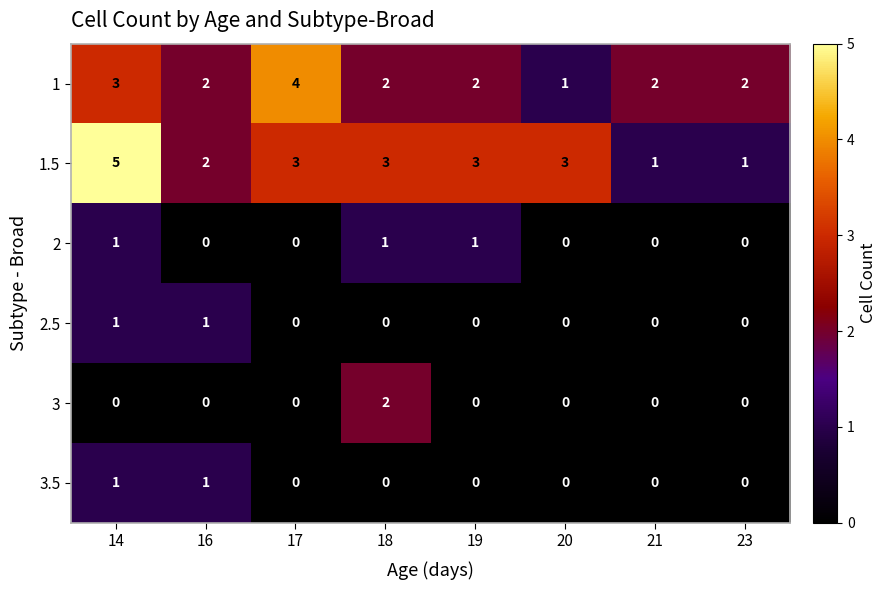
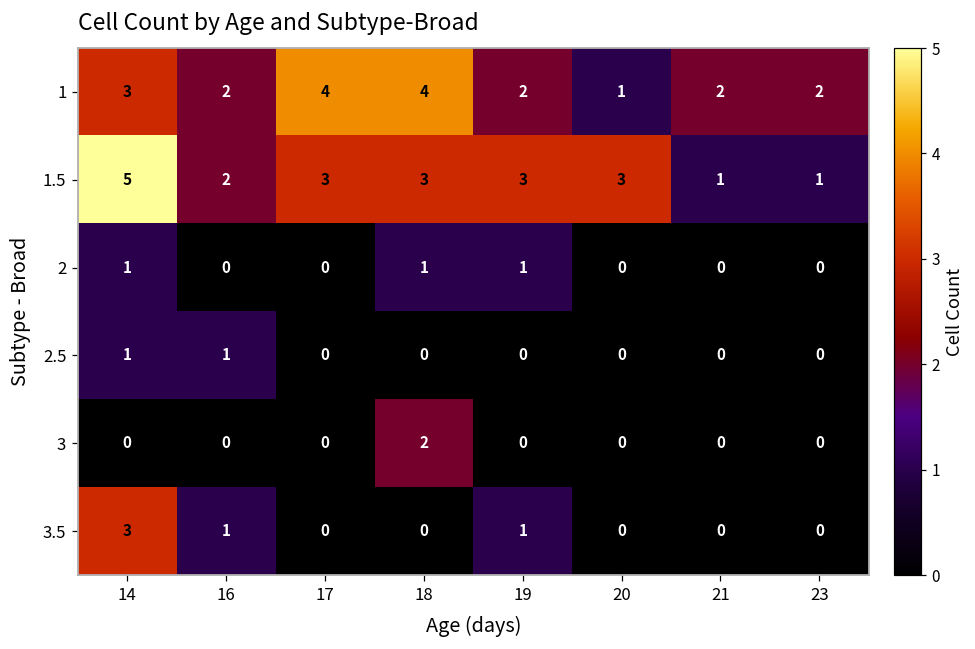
  {
    "1": {
      "14": 3,
      "16": 2,
      "17": 4,
-     "18": 2,
+     "18": 4,
      "19": 2,
      "20": 1,
      "21": 2,
      "23": 2
    },
    "1.5": {
      "14": 5,
      "16": 2,
      "17": 3,
      "18": 3,
      "19": 3,
      "20": 3,
      "21": 1,
      "23": 1
    },
    "2": {
      "14": 1,
      "16": 0,
      "17": 0,
      "18": 1,
      "19": 1,
      "20": 0,
      "21": 0,
      "23": 0
    },
    "2.5": {
      "14": 1,
      "16": 1,
      "17": 0,
      "18": 0,
      "19": 0,
      "20": 0,
      "21": 0,
      "23": 0
    },
    "3": {
      "14": 0,
      "16": 0,
      "17": 0,
      "18": 2,
      "19": 0,
      "20": 0,
      "21": 0,
      "23": 0
    },
    "3.5": {
-     "14": 1,
+     "14": 3,
      "16": 1,
      "17": 0,
      "18": 0,
-     "19": 0,
+     "19": 1,
      "20": 0,
      "21": 0,
      "23": 0
    }
  }
